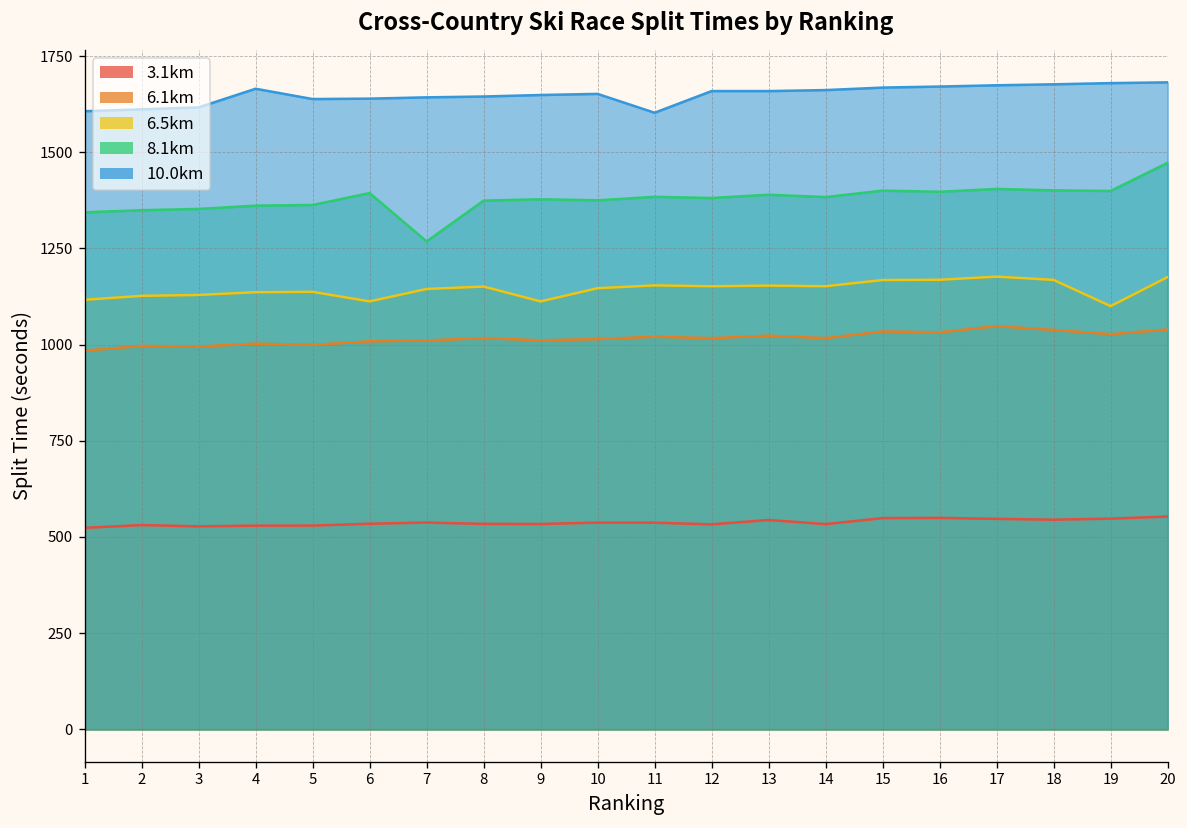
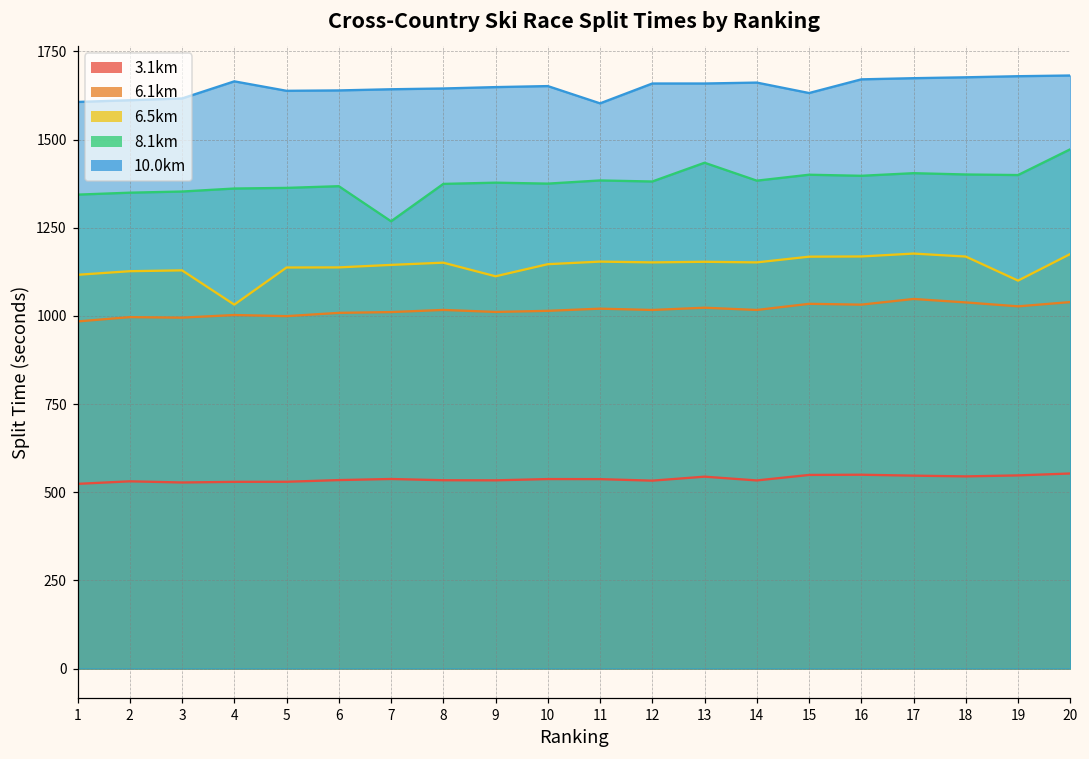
  {
    "6.5km": {
      "1": 1120,
      "2": 1130,
      "3": 1130,
-     "4": 1140,
+     "4": 1030,
      "5": 1140,
-     "6": 1110,
+     "6": 1140,
      "7": 1140,
      "8": 1150,
      "9": 1110,
      "10": 1150,
      "11": 1150,
      "12": 1150,
      "13": 1150,
      "14": 1150,
      "15": 1170,
      "16": 1170,
      "17": 1180,
      "18": 1170,
      "19": 1100,
      "20": 1180
    },
    "8.1km": {
      "1": 1340,
      "2": 1350,
      "3": 1350,
      "4": 1360,
      "5": 1360,
-     "6": 1390,
+     "6": 1370,
      "7": 1270,
      "8": 1370,
      "9": 1380,
      "10": 1380,
      "11": 1380,
      "12": 1380,
-     "13": 1390,
+     "13": 1430,
      "14": 1380,
      "15": 1400,
      "16": 1400,
      "17": 1400,
      "18": 1400,
      "19": 1400,
      "20": 1470
    },
    "10.0km": {
      "1": 1610,
      "4": 1670,
      "5": 1640,
      "6": 1640,
      "7": 1640,
      "8": 1640,
      "9": 1650,
      "10": 1650,
      "11": 1600,
      "12": 1660,
      "13": 1660,
      "14": 1660,
-     "15": 1670,
+     "15": 1630,
      "16": 1670,
      "17": 1670,
      "18": 1680,
      "19": 1680,
      "20": 1680
    }
  }
